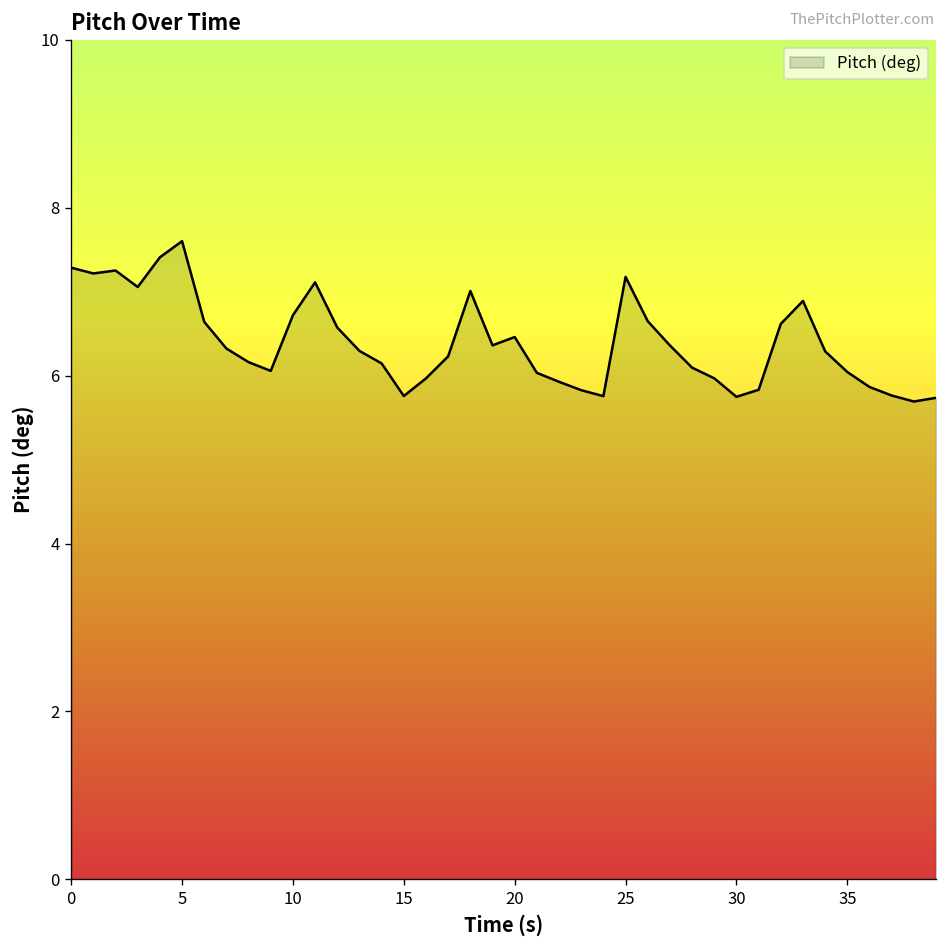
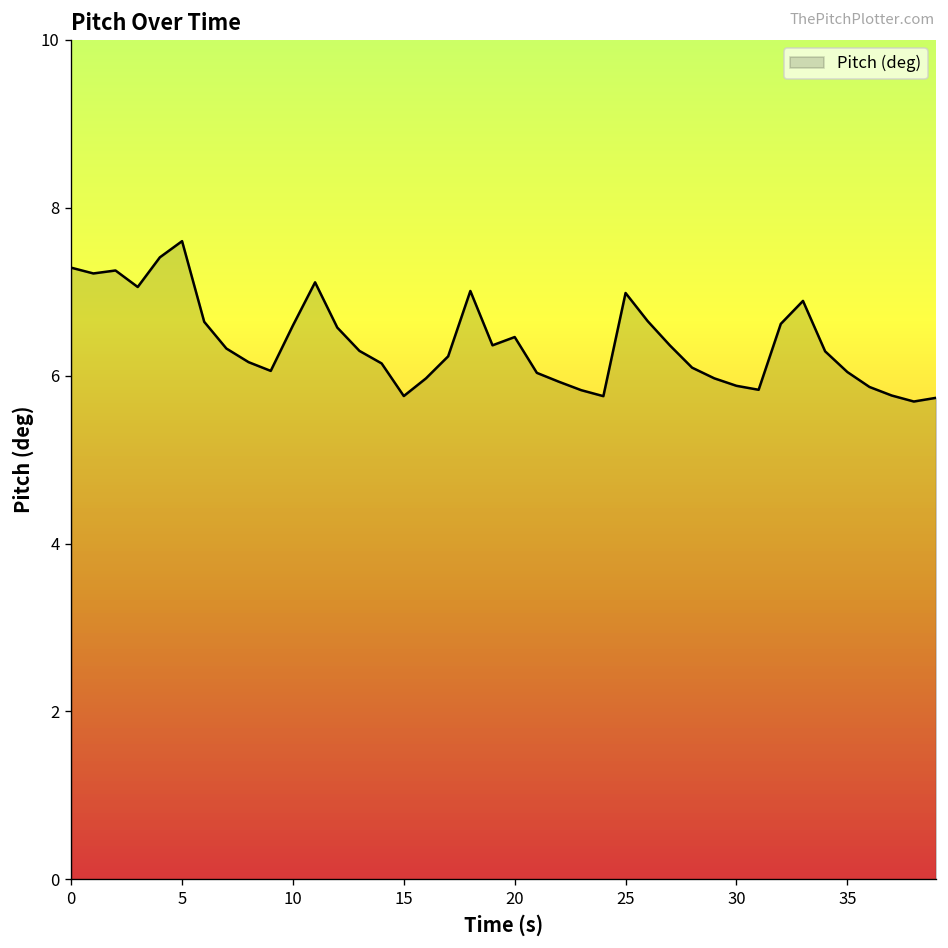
  {
    "0": 7.3,
    "5": 7.6,
-   "10": 6.7,
+   "10": 6.6,
    "15": 5.8,
    "20": 6.5,
-   "25": 7.2,
-   "30": 5.7,
+   "25": 7.0,
+   "30": 5.9,
    "35": 6.0
  }
